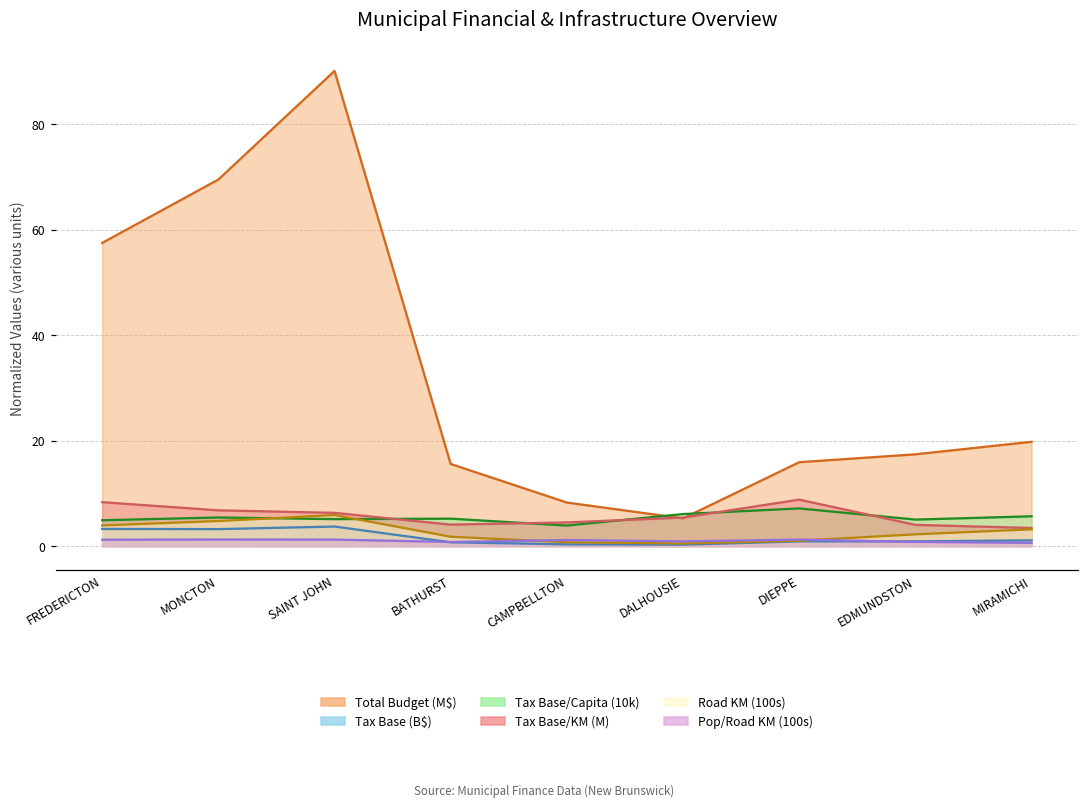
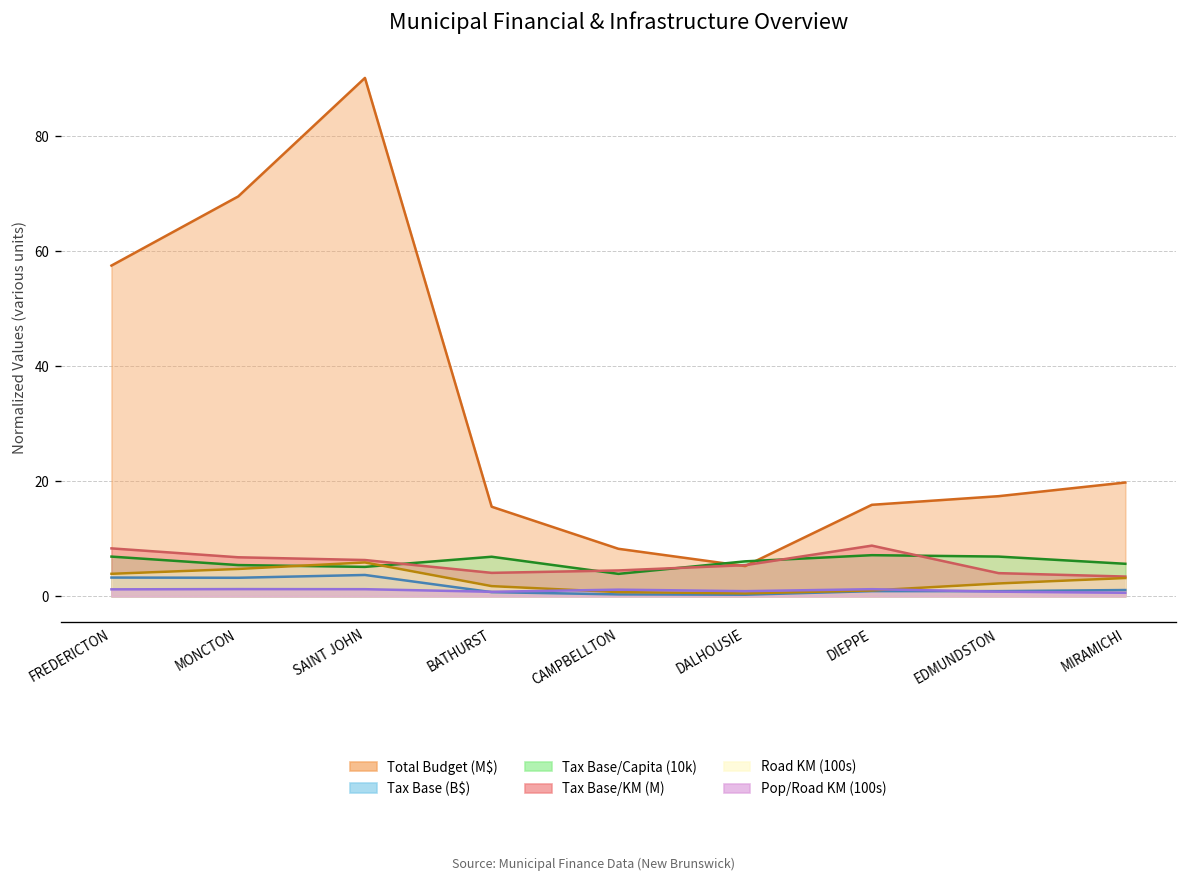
  {
    "Tax Base (B$)": {
      "FREDERICTON": 3,
      "MONCTON": 3,
      "SAINT JOHN": 4
    },
    "Tax Base/Capita (10k)": {
-     "FREDERICTON": 5,
+     "FREDERICTON": 7,
      "MONCTON": 5,
      "SAINT JOHN": 5,
-     "BATHURST": 5,
+     "BATHURST": 7,
      "CAMPBELLTON": 4,
      "DALHOUSIE": 6,
      "DIEPPE": 7,
-     "EDMUNDSTON": 5,
+     "EDMUNDSTON": 7,
      "MIRAMICHI": 6
    },
    "Road KM (100s)": {
      "FREDERICTON": 4,
      "MONCTON": 5,
      "BATHURST": 2,
      "EDMUNDSTON": 2
    },
    "Pop/Road KM (100s)": {
      "FREDERICTON": 1,
      "MONCTON": 1,
      "SAINT JOHN": 1
    }
  }
